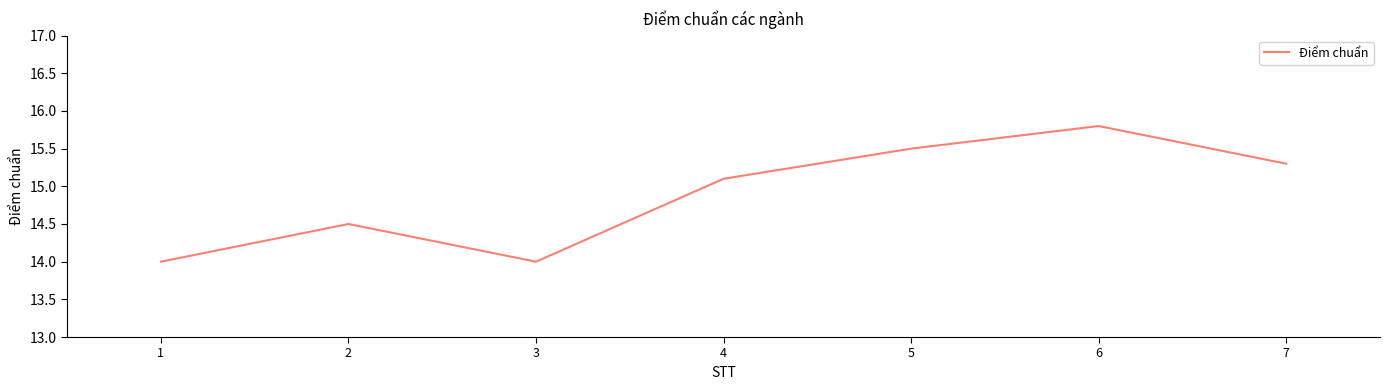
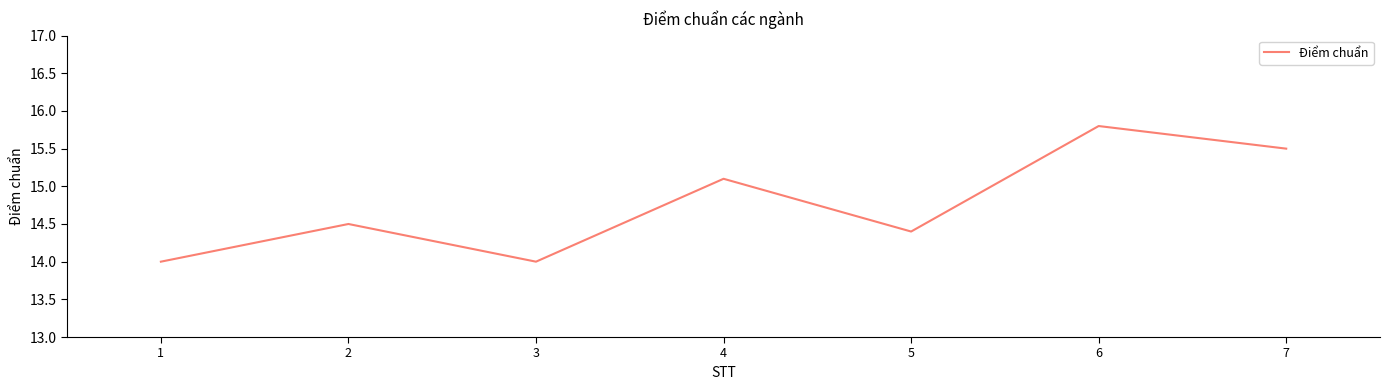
  {
    "1": 14.0,
    "2": 14.5,
    "3": 14.0,
    "4": 15.1,
-   "5": 15.5,
+   "5": 14.4,
    "6": 15.8,
-   "7": 15.3
+   "7": 15.5
  }
